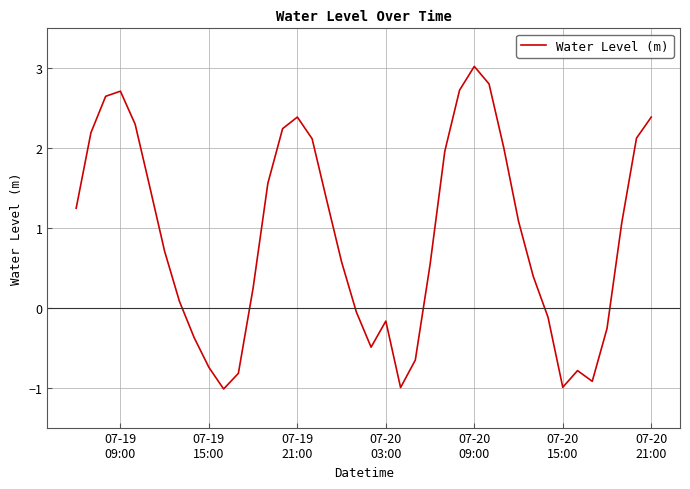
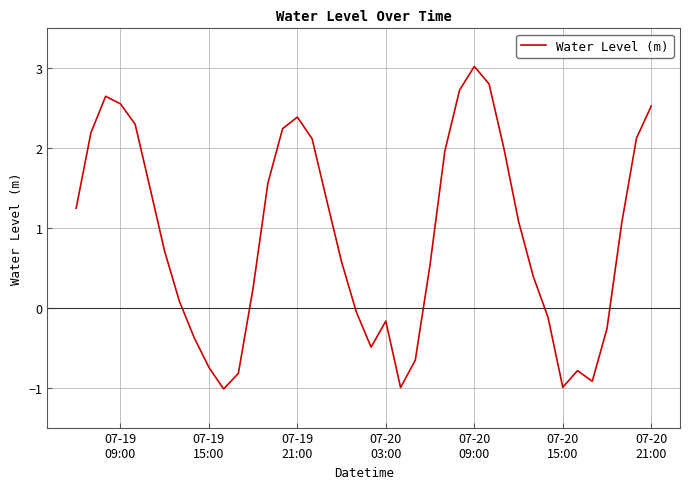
  {
-   "07-19 09:00": 2.7,
+   "07-19 09:00": 2.6,
    "07-19 15:00": -0.7,
    "07-19 21:00": 2.4,
    "07-20 03:00": -0.2,
    "07-20 09:00": 3.0,
    "07-20 15:00": -1.0,
-   "07-20 21:00": 2.4
+   "07-20 21:00": 2.5
  }
